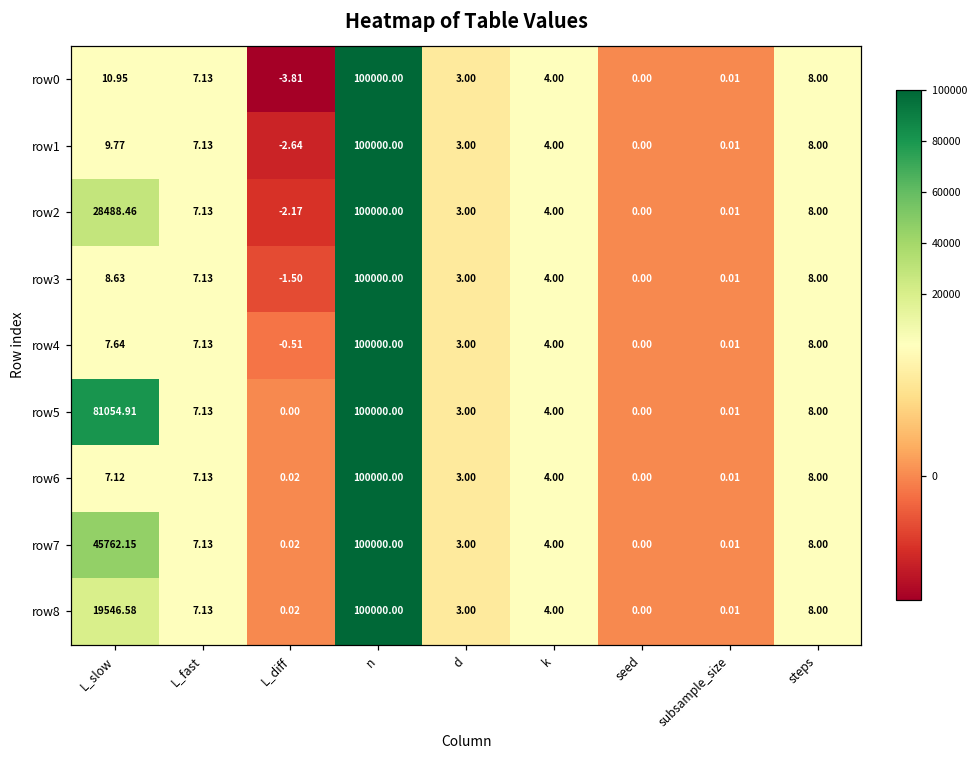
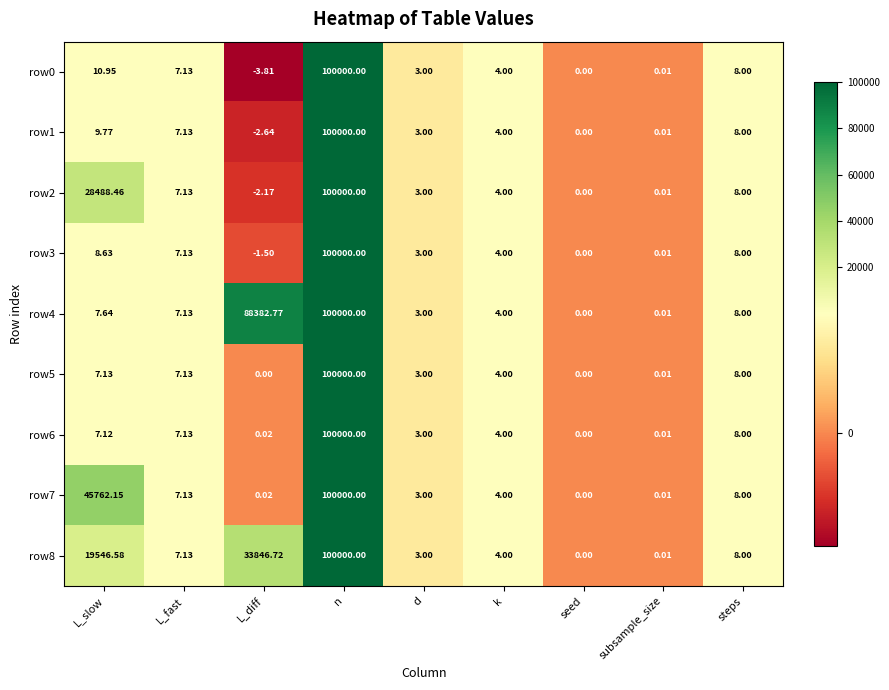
  {
    "row0": {
      "L_slow": 10.95,
      "L_fast": 7.13,
      "L_diff": -3.81,
      "n": 100000.00,
      "d": 3.00,
      "k": 4.00,
      "seed": 0.00,
      "subsample_size": 0.01,
      "steps": 8.00
    },
    "row1": {
      "L_slow": 9.77,
      "L_fast": 7.13,
      "L_diff": -2.64,
      "n": 100000.00,
      "d": 3.00,
      "k": 4.00,
      "seed": 0.00,
      "subsample_size": 0.01,
      "steps": 8.00
    },
    "row2": {
      "L_slow": 28488.46,
      "L_fast": 7.13,
      "L_diff": -2.17,
      "n": 100000.00,
      "d": 3.00,
      "k": 4.00,
      "seed": 0.00,
      "subsample_size": 0.01,
      "steps": 8.00
    },
    "row3": {
      "L_slow": 8.63,
      "L_fast": 7.13,
      "L_diff": -1.50,
      "n": 100000.00,
      "d": 3.00,
      "k": 4.00,
      "seed": 0.00,
      "subsample_size": 0.01,
      "steps": 8.00
    },
    "row4": {
      "L_slow": 7.64,
      "L_fast": 7.13,
-     "L_diff": -0.51,
+     "L_diff": 88382.77,
      "n": 100000.00,
      "d": 3.00,
      "k": 4.00,
      "seed": 0.00,
      "subsample_size": 0.01,
      "steps": 8.00
    },
    "row5": {
-     "L_slow": 81054.91,
+     "L_slow": 7.13,
      "L_fast": 7.13,
      "L_diff": 0.00,
      "n": 100000.00,
      "d": 3.00,
      "k": 4.00,
      "seed": 0.00,
      "subsample_size": 0.01,
      "steps": 8.00
    },
    "row6": {
      "L_slow": 7.12,
      "L_fast": 7.13,
      "L_diff": 0.02,
      "n": 100000.00,
      "d": 3.00,
      "k": 4.00,
      "seed": 0.00,
      "subsample_size": 0.01,
      "steps": 8.00
    },
    "row7": {
      "L_slow": 45762.15,
      "L_fast": 7.13,
      "L_diff": 0.02,
      "n": 100000.00,
      "d": 3.00,
      "k": 4.00,
      "seed": 0.00,
      "subsample_size": 0.01,
      "steps": 8.00
    },
    "row8": {
      "L_slow": 19546.58,
      "L_fast": 7.13,
-     "L_diff": 0.02,
+     "L_diff": 33846.72,
      "n": 100000.00,
      "d": 3.00,
      "k": 4.00,
      "seed": 0.00,
      "subsample_size": 0.01,
      "steps": 8.00
    }
  }
